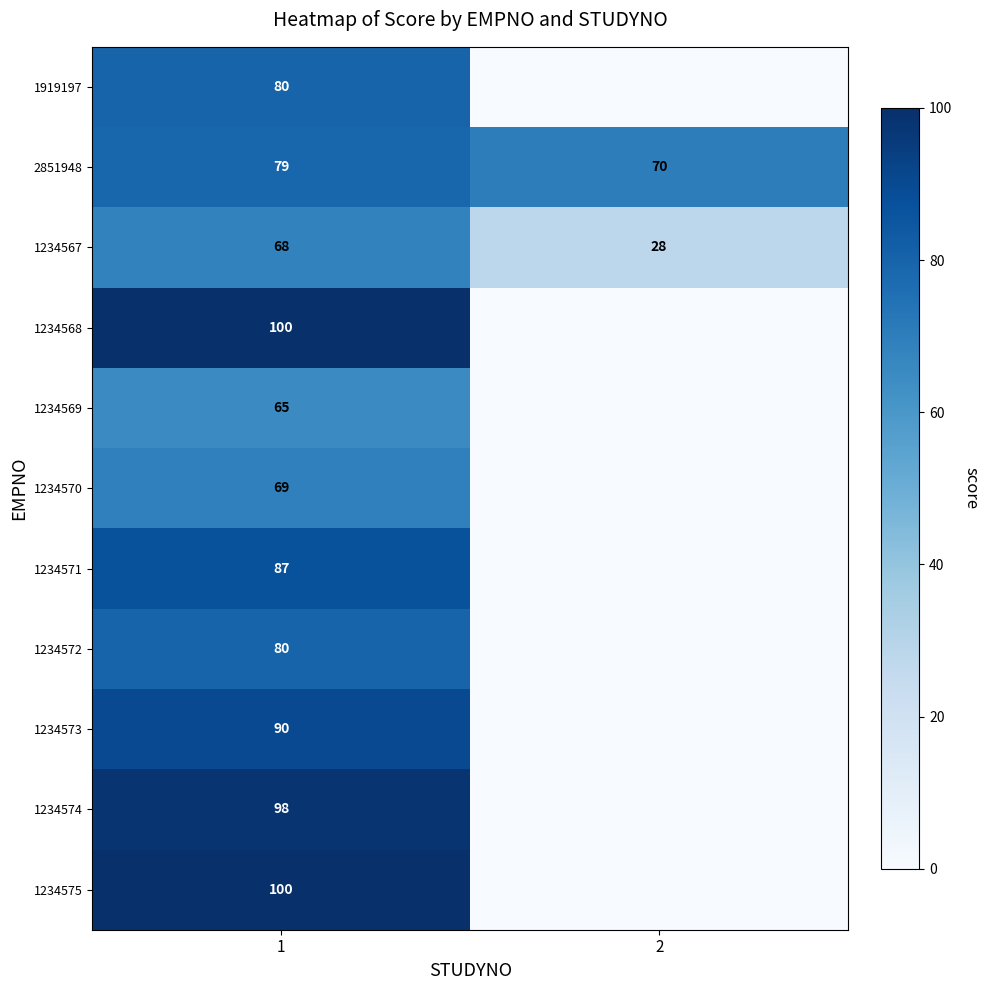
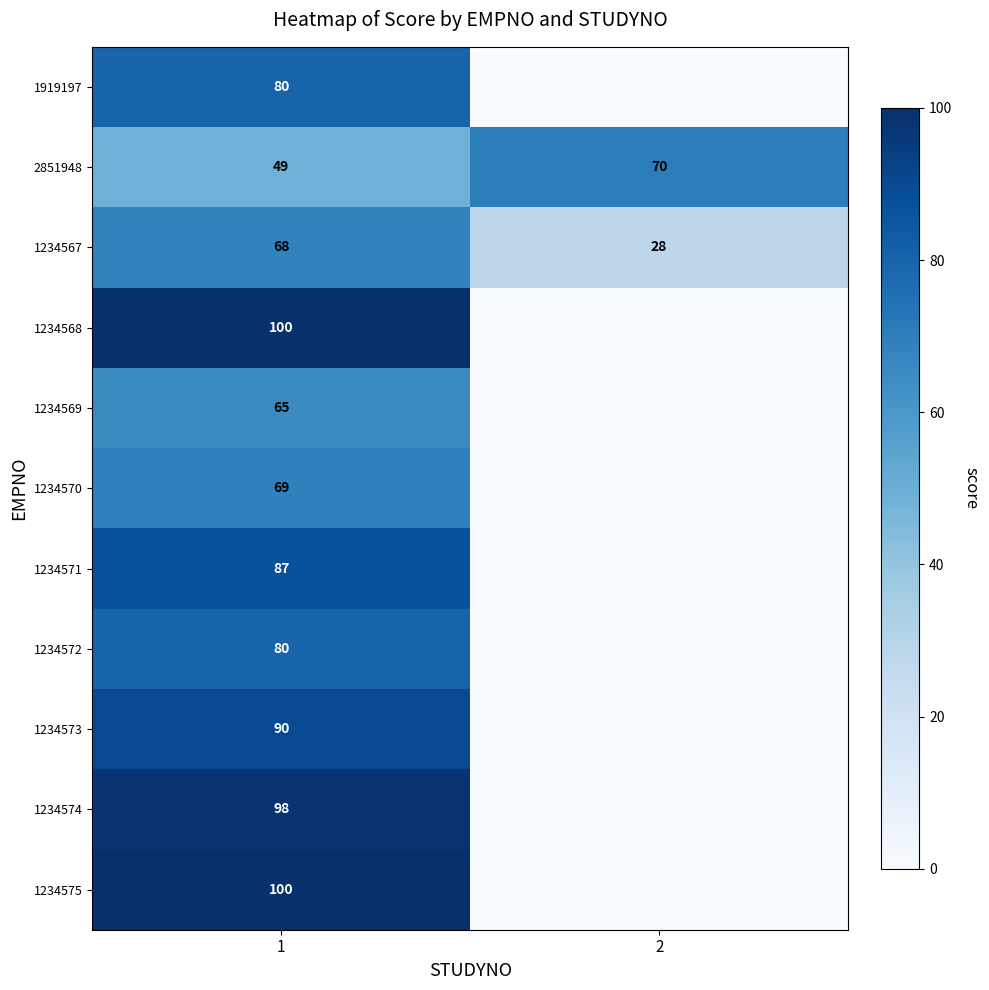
  {
    "1919197": {
      "1": 80
    },
    "2851948": {
-     "1": 79,
+     "1": 49,
      "2": 70
    },
    "1234567": {
      "1": 68,
      "2": 28
    },
    "1234568": {
      "1": 100
    },
    "1234569": {
      "1": 65
    },
    "1234570": {
      "1": 69
    },
    "1234571": {
      "1": 87
    },
    "1234572": {
      "1": 80
    },
    "1234573": {
      "1": 90
    },
    "1234574": {
      "1": 98
    },
    "1234575": {
      "1": 100
    }
  }
